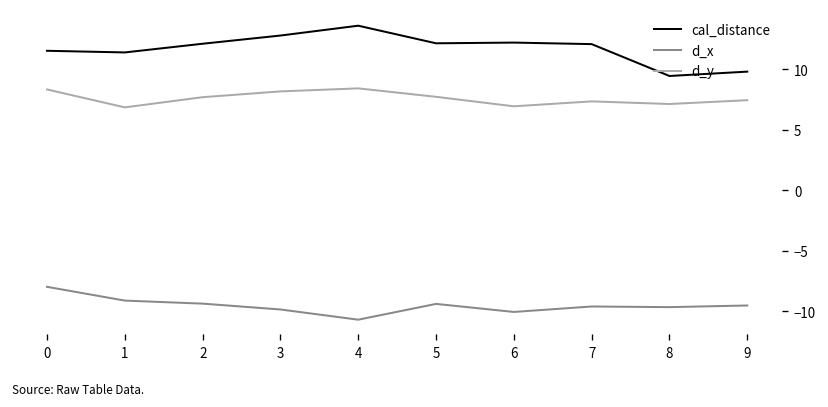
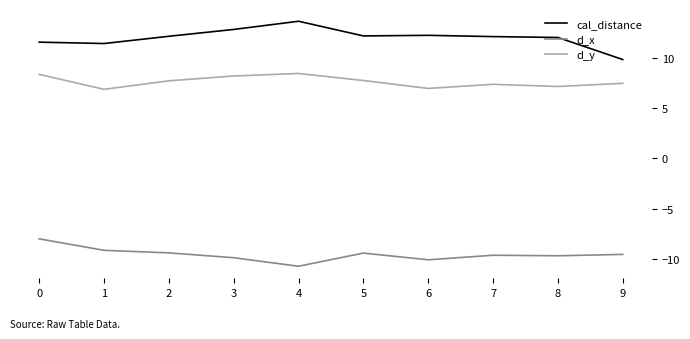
  {
    "cal_distance": {
      "0": 11.5,
      "1": 11.4,
      "2": 12.1,
      "3": 12.8,
      "4": 13.6,
      "5": 12.1,
      "6": 12.2,
      "7": 12.1,
-     "8": 9.4,
+     "8": 12.0,
      "9": 9.8
    }
  }
